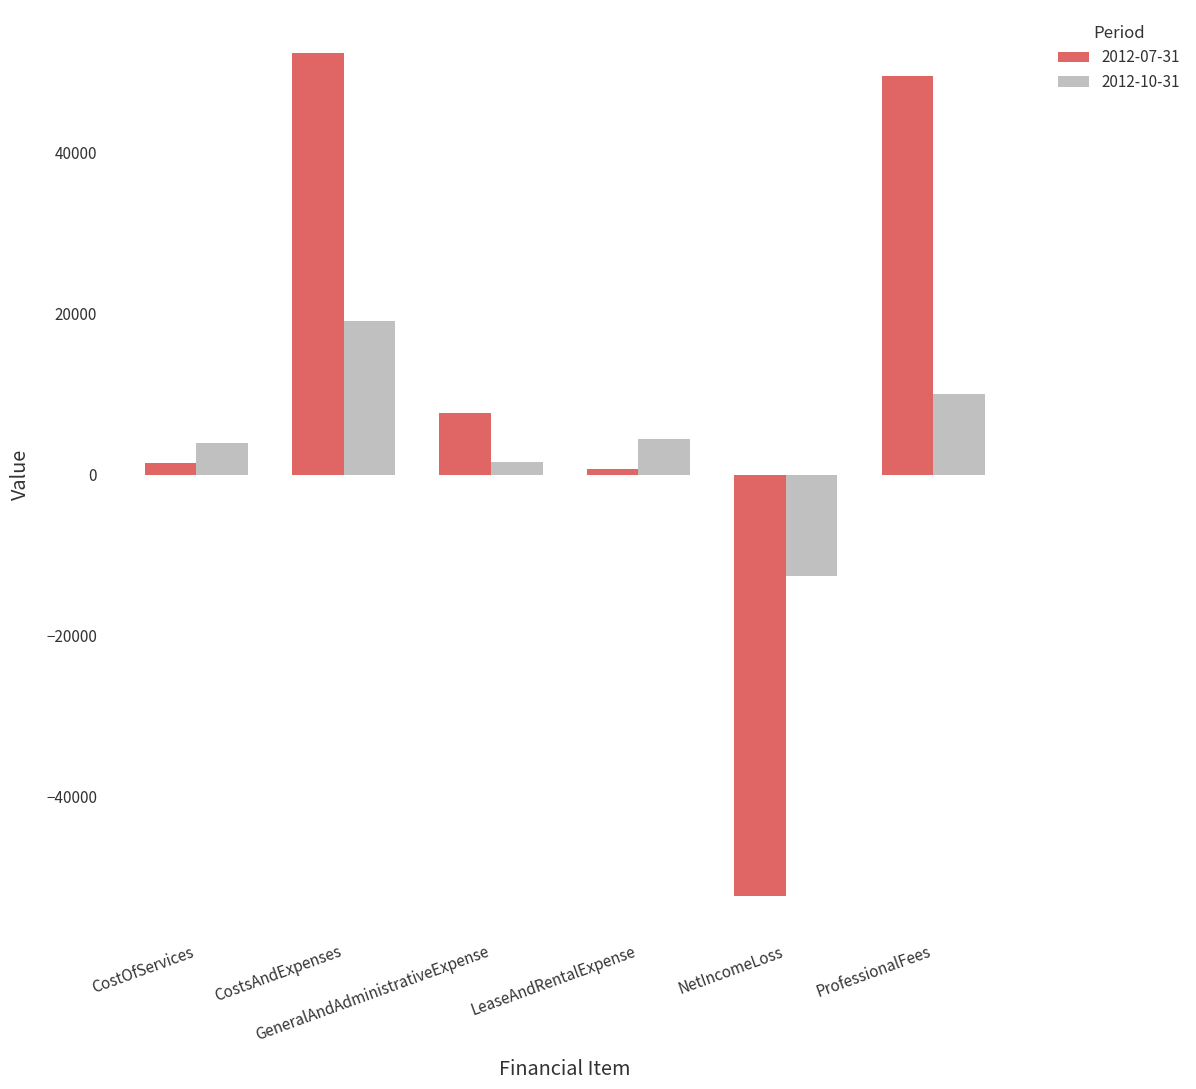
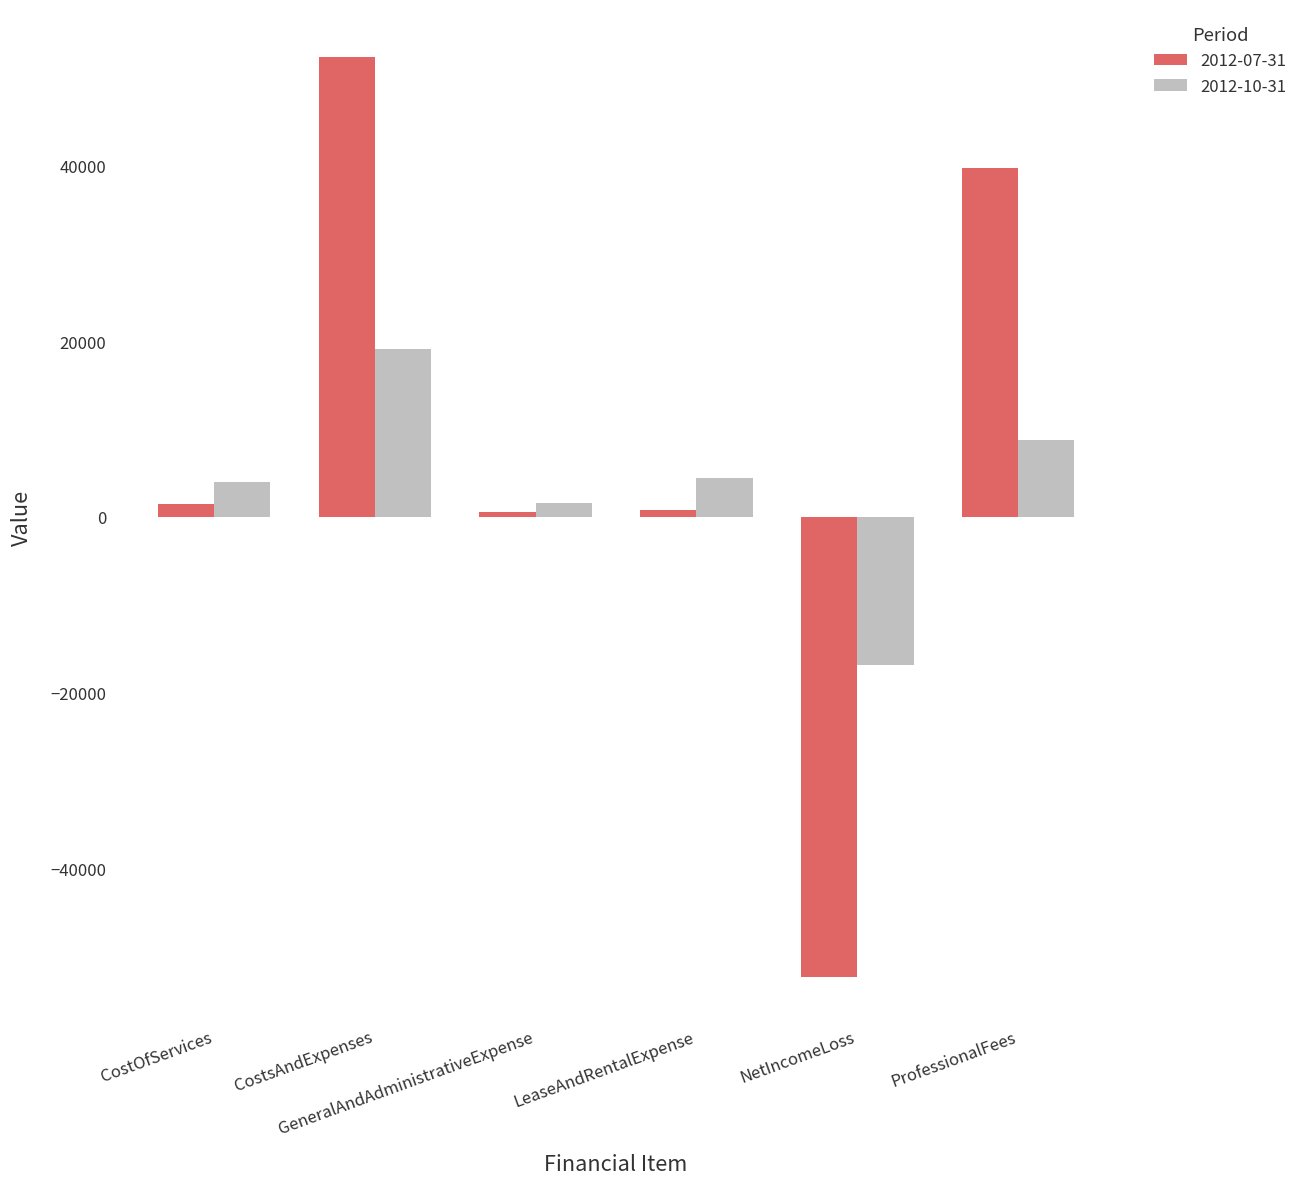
  {
    "2012-07-31": {
      "CostOfServices": 2000,
      "CostsAndExpenses": 52000,
-     "GeneralAndAdministrativeExpense": 8000,
+     "GeneralAndAdministrativeExpense": 1000,
      "LeaseAndRentalExpense": 1000,
      "NetIncomeLoss": -52000,
-     "ProfessionalFees": 50000
+     "ProfessionalFees": 40000
    },
    "2012-10-31": {
      "CostOfServices": 4000,
      "CostsAndExpenses": 19000,
      "GeneralAndAdministrativeExpense": 2000,
      "LeaseAndRentalExpense": 4000,
-     "NetIncomeLoss": -13000,
-     "ProfessionalFees": 10000
+     "NetIncomeLoss": -17000,
+     "ProfessionalFees": 9000
    }
  }
